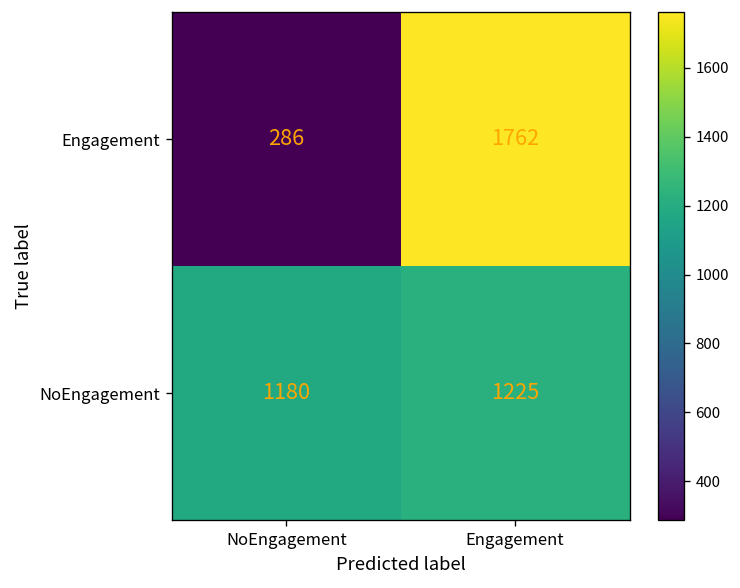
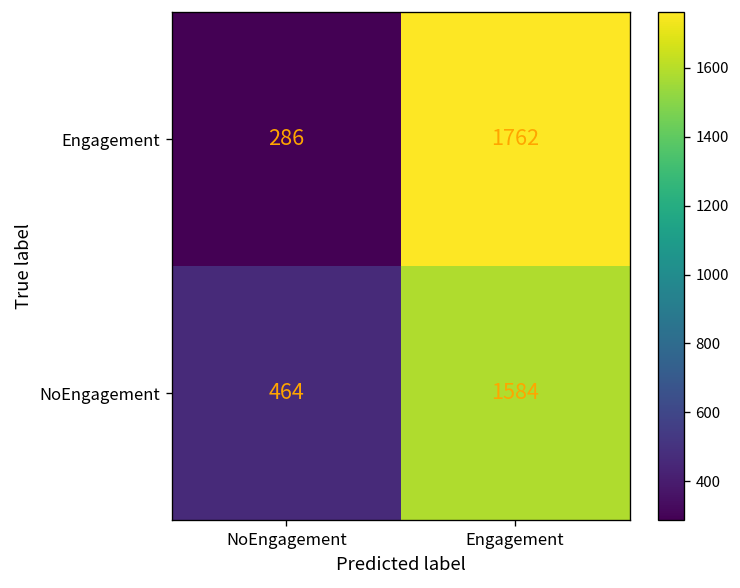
  {
    "Engagement": {
      "NoEngagement": 286,
      "Engagement": 1762
    },
    "NoEngagement": {
-     "NoEngagement": 1180,
-     "Engagement": 1225
+     "NoEngagement": 464,
+     "Engagement": 1584
    }
  }
